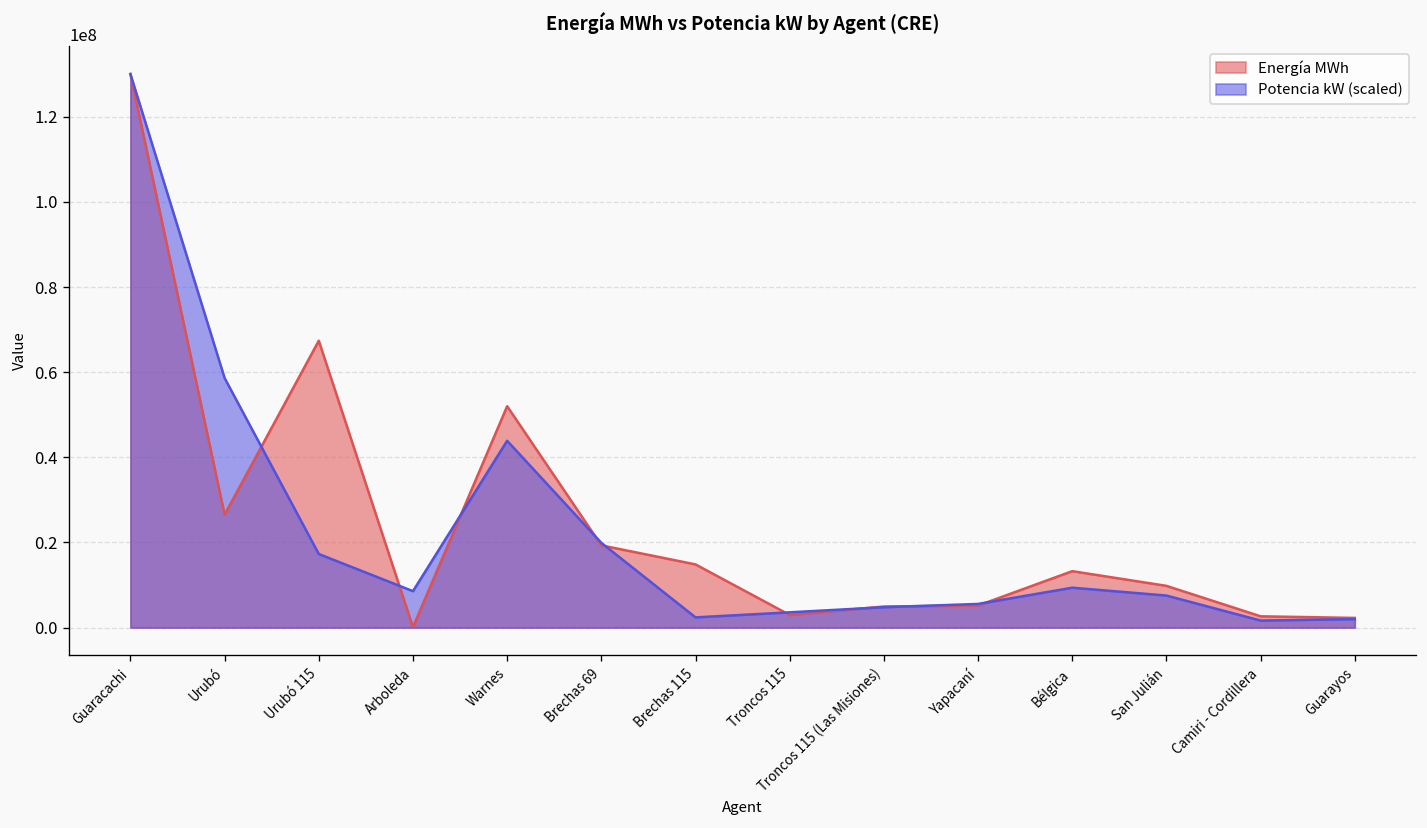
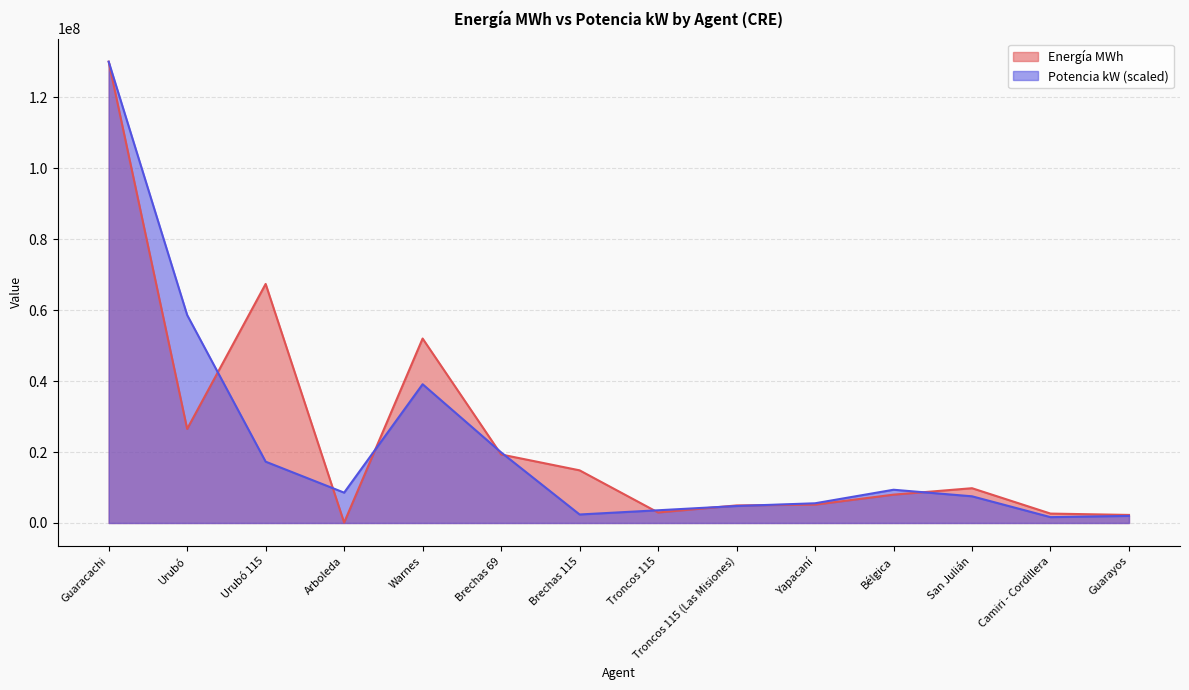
  {
    "Energía MWh": {
      "Urubó": 27000000,
      "Urubó 115": 67000000,
      "Arboleda": 0,
      "Warnes": 52000000,
      "Brechas 115": 15000000,
-     "Bélgica": 13000000,
+     "Bélgica": 8000000,
      "San Julián": 10000000,
      "Camiri - Cordillera": 3000000
    },
    "Potencia kW (scaled)": {
      "Urubó": 59000000,
      "Urubó 115": 17000000,
      "Arboleda": 9000000,
-     "Warnes": 44000000,
+     "Warnes": 39000000,
      "Brechas 115": 2000000,
      "Bélgica": 9000000,
      "San Julián": 8000000,
      "Camiri - Cordillera": 2000000
    }
  }
